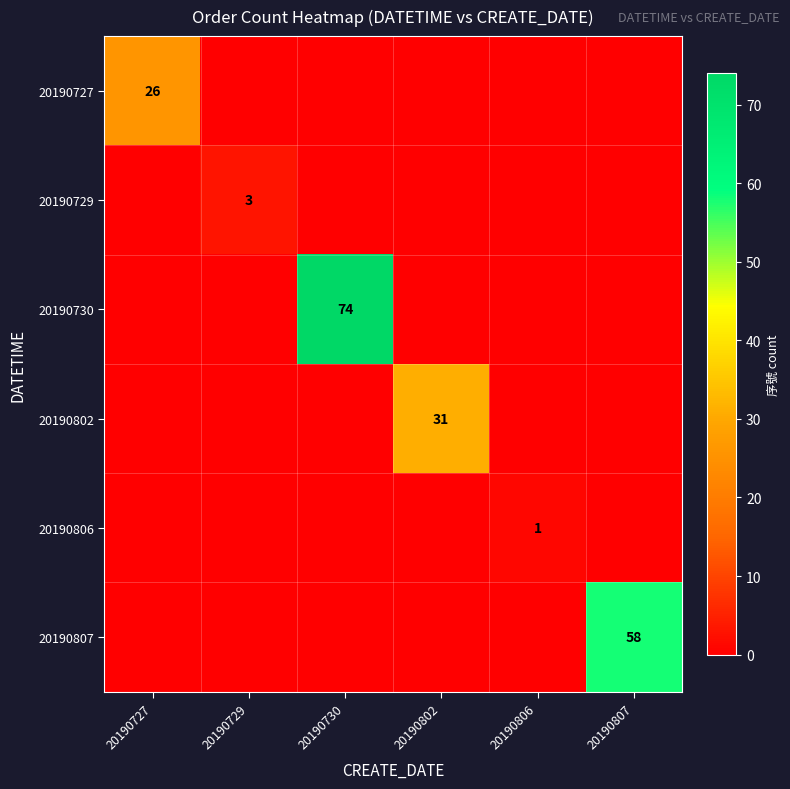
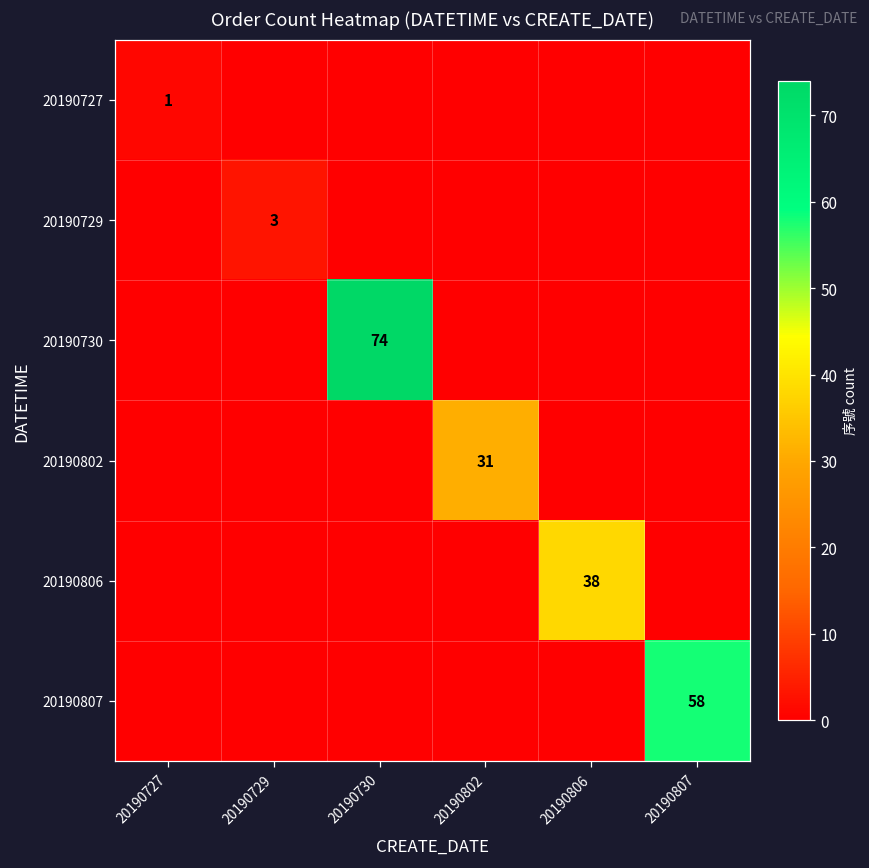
  {
    "20190727": {
-     "20190727": 26
+     "20190727": 1
    },
    "20190729": {
      "20190729": 3
    },
    "20190730": {
      "20190730": 74
    },
    "20190802": {
      "20190802": 31
    },
    "20190806": {
-     "20190806": 1
+     "20190806": 38
    },
    "20190807": {
      "20190807": 58
    }
  }
